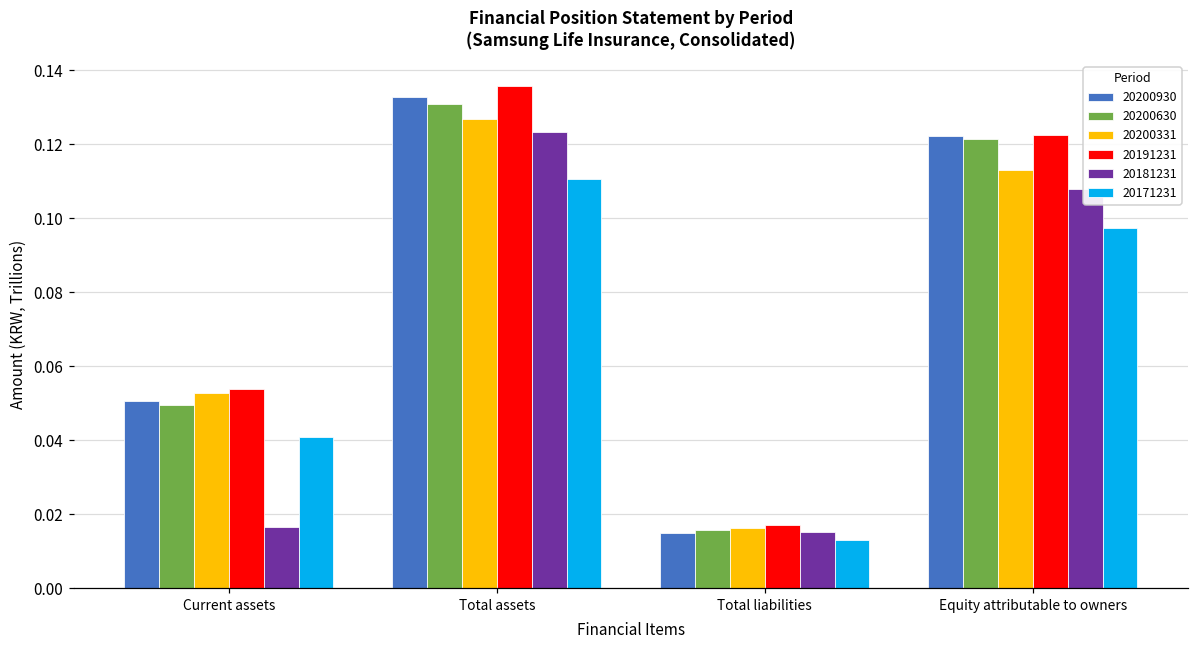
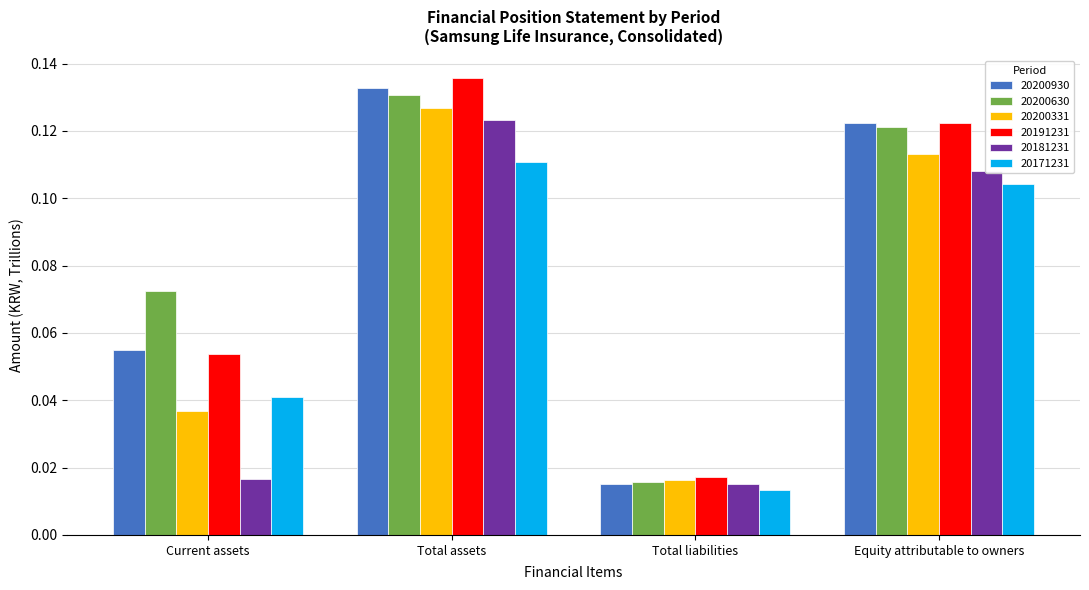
  {
    "20200930": {
-     "Current assets": 0.050,
+     "Current assets": 0.055,
      "Total assets": 0.133,
      "Total liabilities": 0.015,
      "Equity attributable to owners": 0.122
    },
    "20200630": {
-     "Current assets": 0.050,
+     "Current assets": 0.073,
      "Total assets": 0.131,
      "Total liabilities": 0.016,
      "Equity attributable to owners": 0.121
    },
    "20200331": {
-     "Current assets": 0.053,
+     "Current assets": 0.037,
      "Total assets": 0.127,
      "Total liabilities": 0.016,
      "Equity attributable to owners": 0.113
    },
    "20191231": {
      "Current assets": 0.054,
      "Total assets": 0.136,
      "Total liabilities": 0.017,
      "Equity attributable to owners": 0.122
    },
    "20181231": {
      "Current assets": 0.016,
      "Total assets": 0.123,
      "Total liabilities": 0.015
    },
    "20171231": {
      "Current assets": 0.041,
      "Total assets": 0.111,
      "Total liabilities": 0.013,
-     "Equity attributable to owners": 0.097
+     "Equity attributable to owners": 0.104
    }
  }
